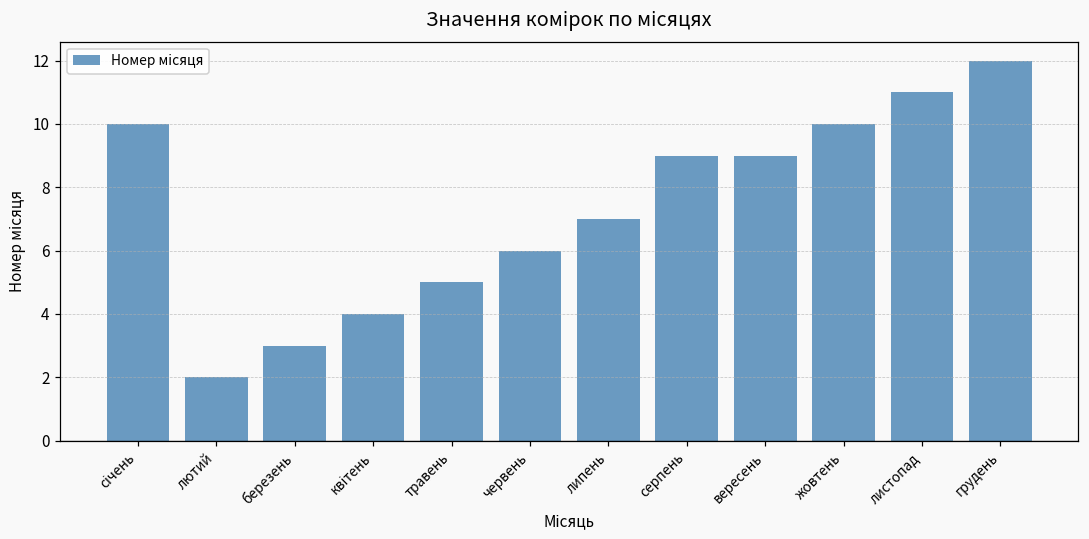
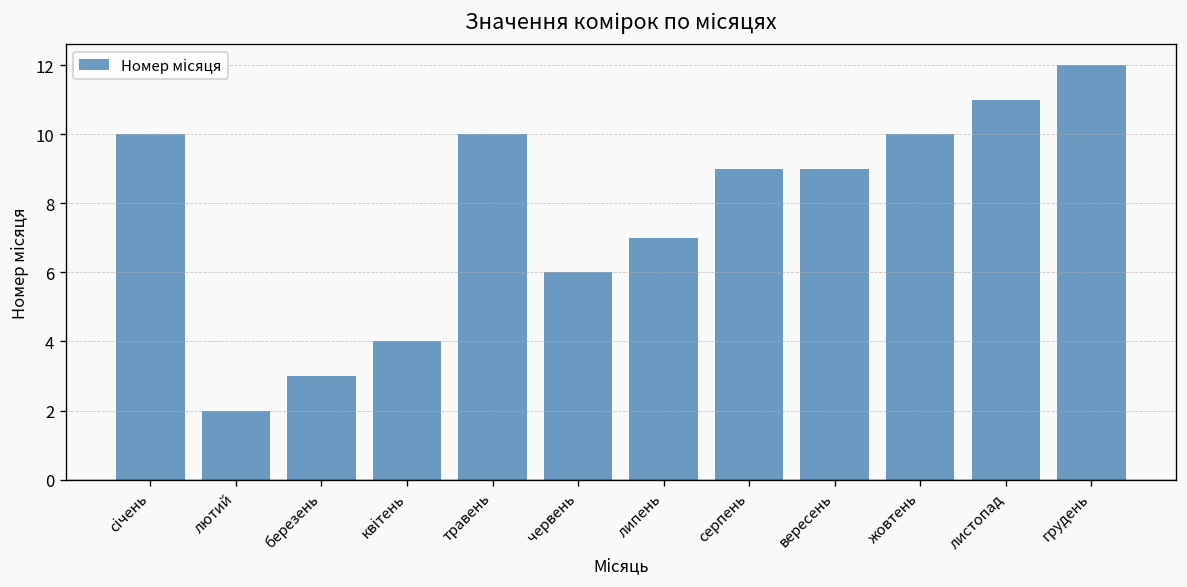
  {
    "січень": 10,
    "лютий": 2,
    "березень": 3,
    "квітень": 4,
-   "травень": 5,
+   "травень": 10,
    "червень": 6,
    "липень": 7,
    "серпень": 9,
    "вересень": 9,
    "жовтень": 10,
    "листопад": 11,
    "грудень": 12
  }
